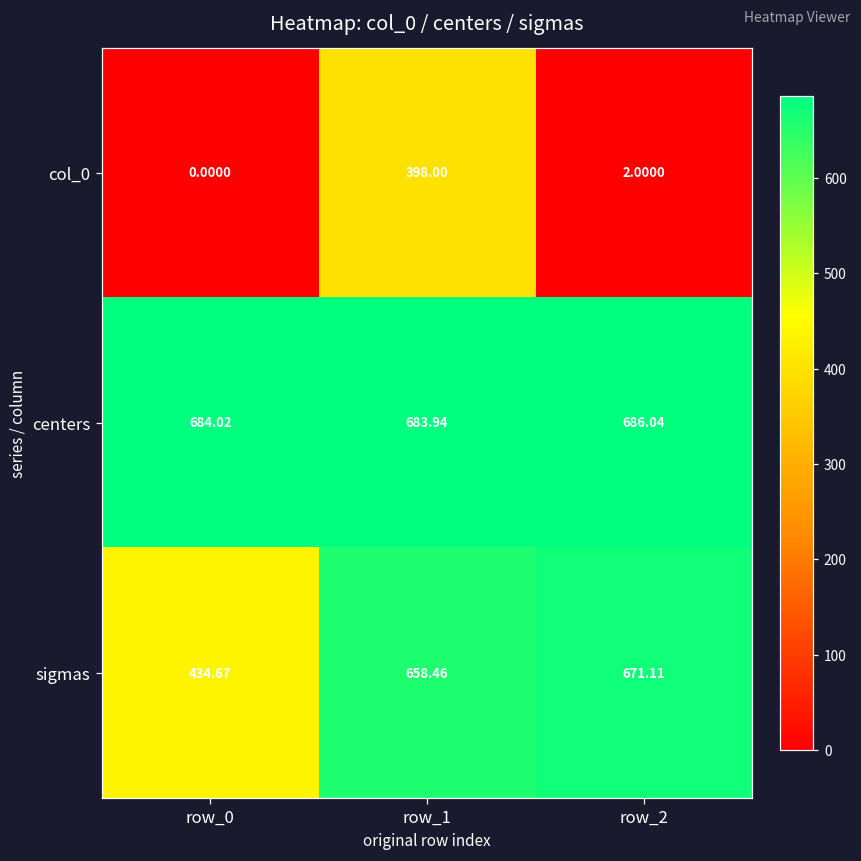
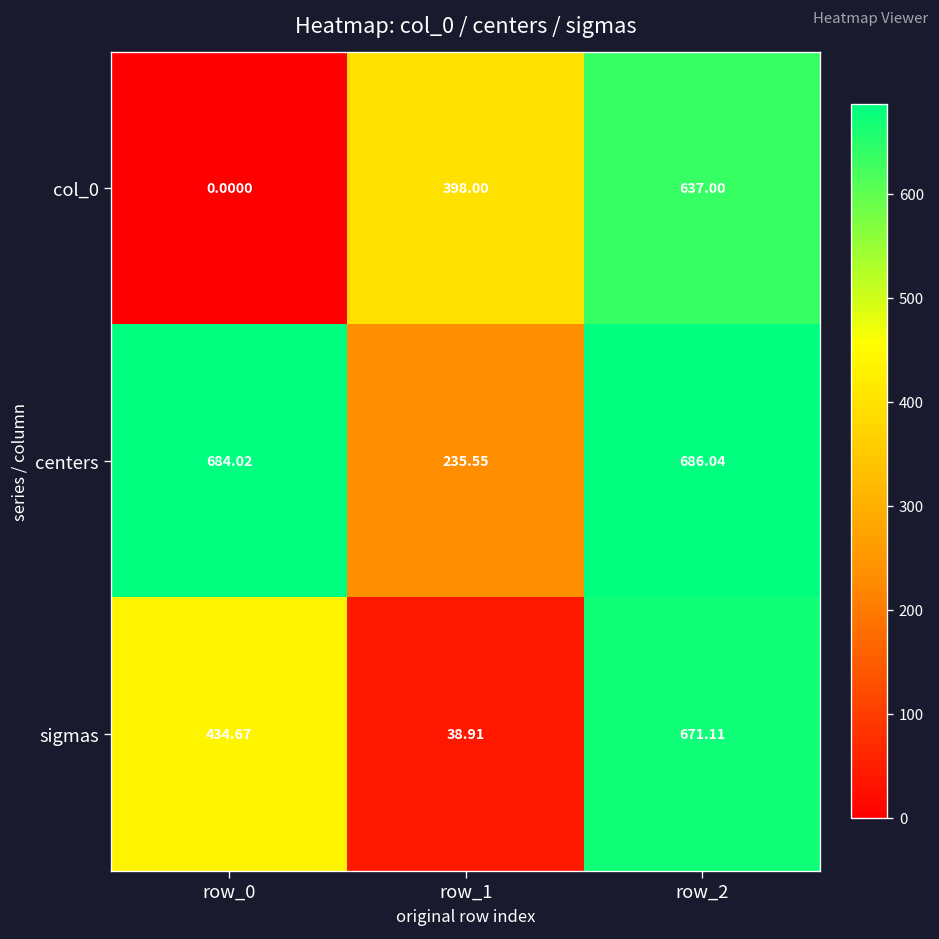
  {
    "col_0": {
      "row_0": 0.0000,
      "row_1": 398.00,
-     "row_2": 2.0000
+     "row_2": 637.00
    },
    "centers": {
      "row_0": 684.02,
-     "row_1": 683.94,
+     "row_1": 235.55,
      "row_2": 686.04
    },
    "sigmas": {
      "row_0": 434.67,
-     "row_1": 658.46,
+     "row_1": 38.91,
      "row_2": 671.11
    }
  }
